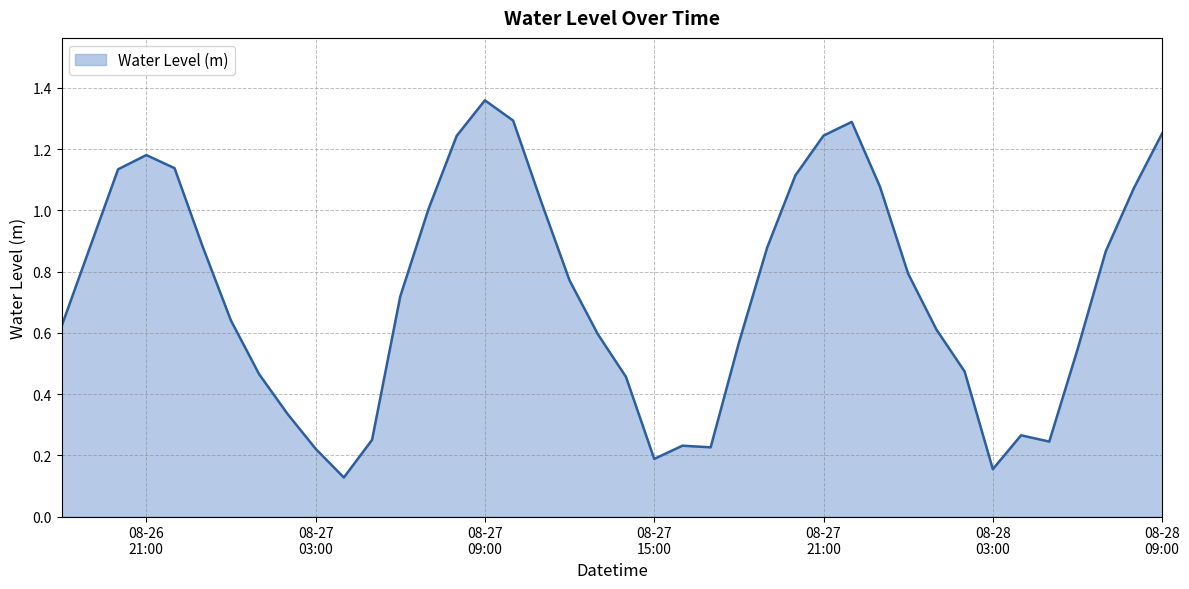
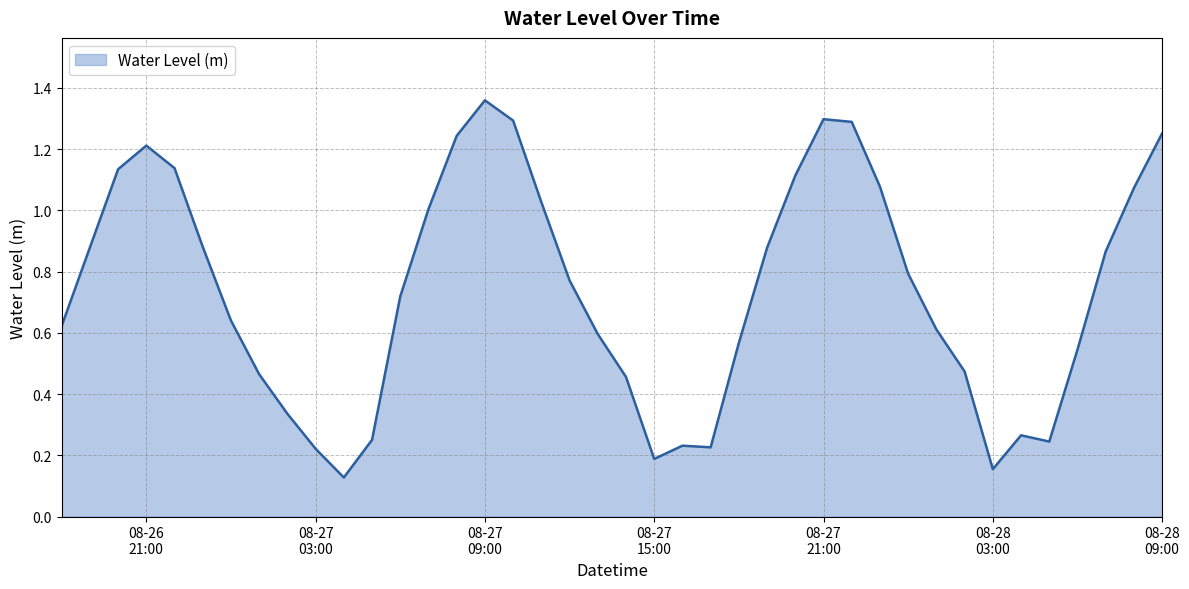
  {
-   "08-26 21:00": 1.18,
+   "08-26 21:00": 1.21,
    "08-27 03:00": 0.22,
    "08-27 09:00": 1.36,
    "08-27 15:00": 0.19,
-   "08-27 21:00": 1.24,
+   "08-27 21:00": 1.30,
    "08-28 03:00": 0.15,
    "08-28 09:00": 1.25
  }
